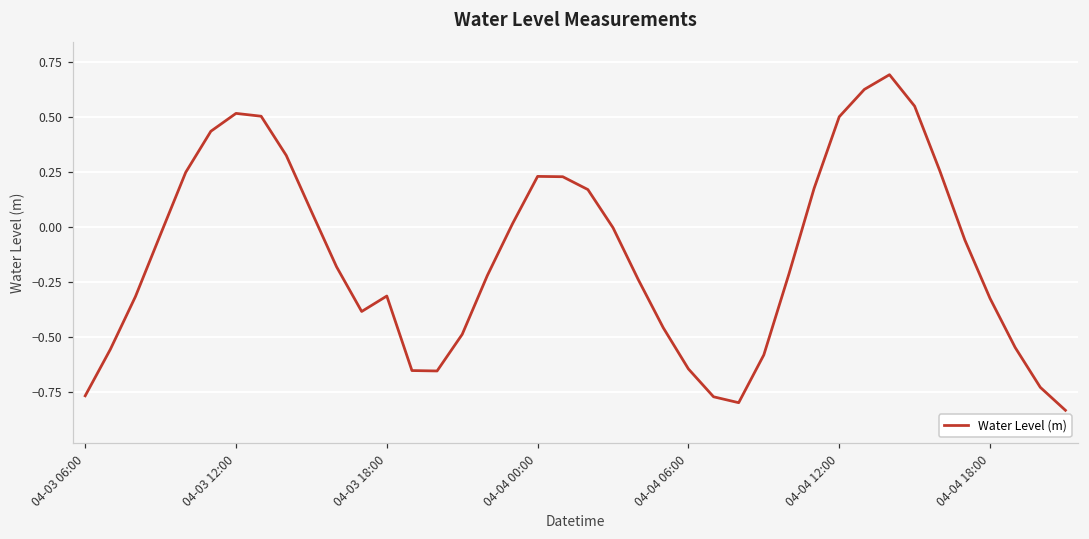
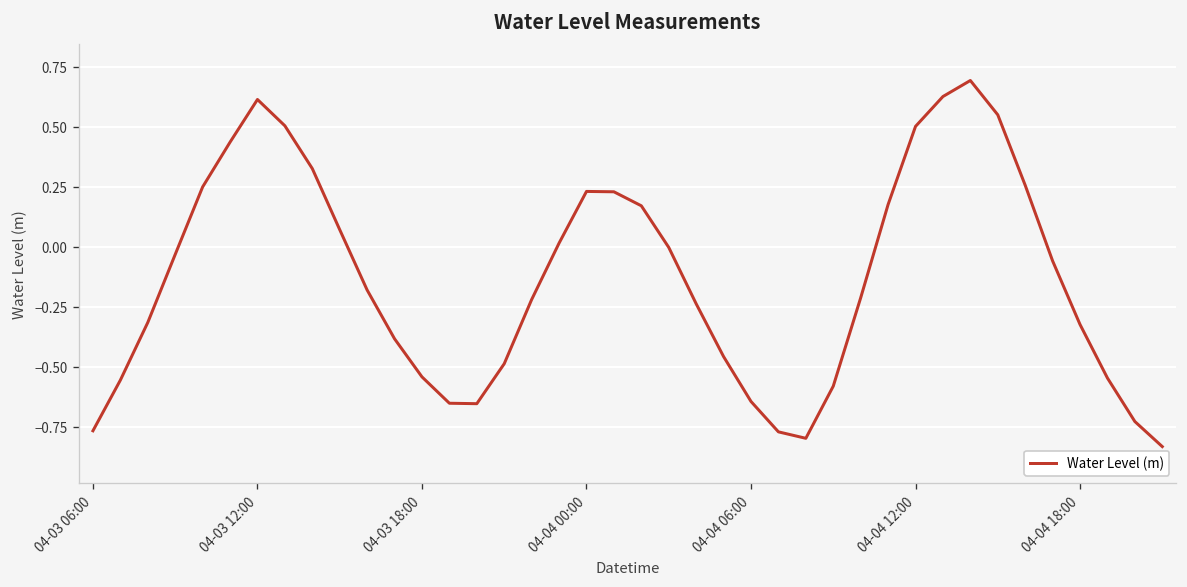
  {
    "04-03 06:00": -0.77,
-   "04-03 12:00": 0.52,
-   "04-03 18:00": -0.31,
+   "04-03 12:00": 0.61,
+   "04-03 18:00": -0.54,
    "04-04 00:00": 0.23,
    "04-04 06:00": -0.64,
    "04-04 12:00": 0.50,
    "04-04 18:00": -0.32
  }
